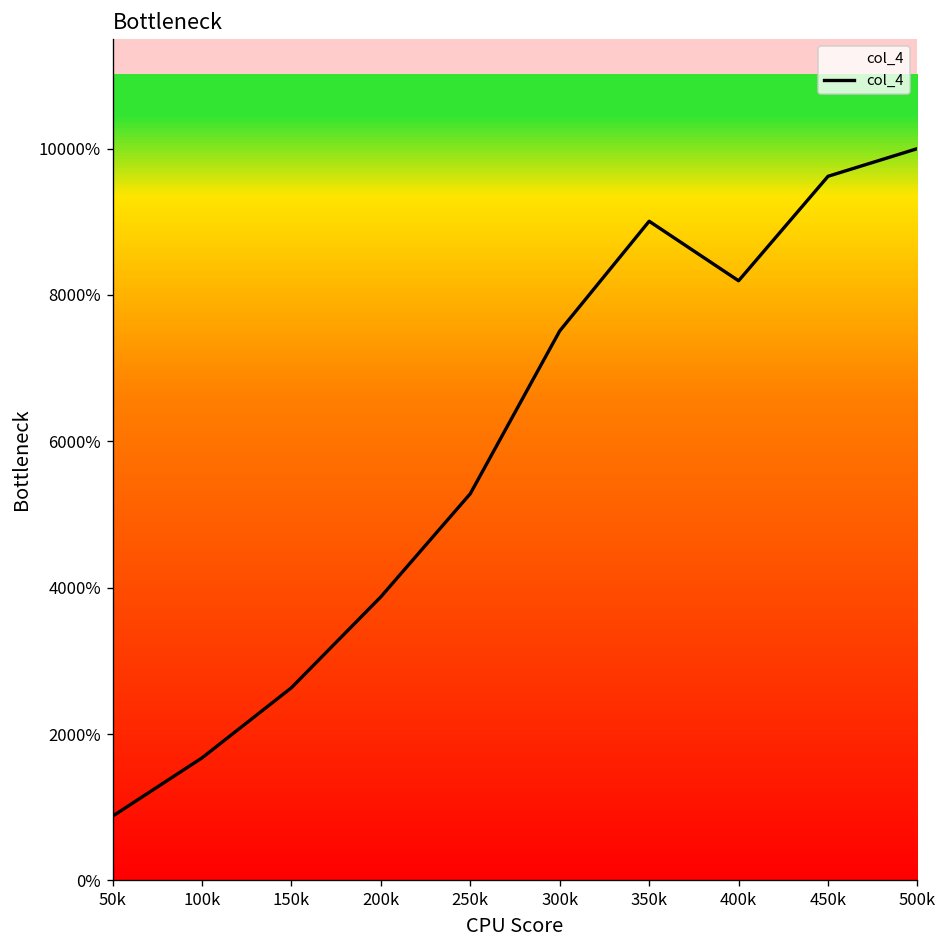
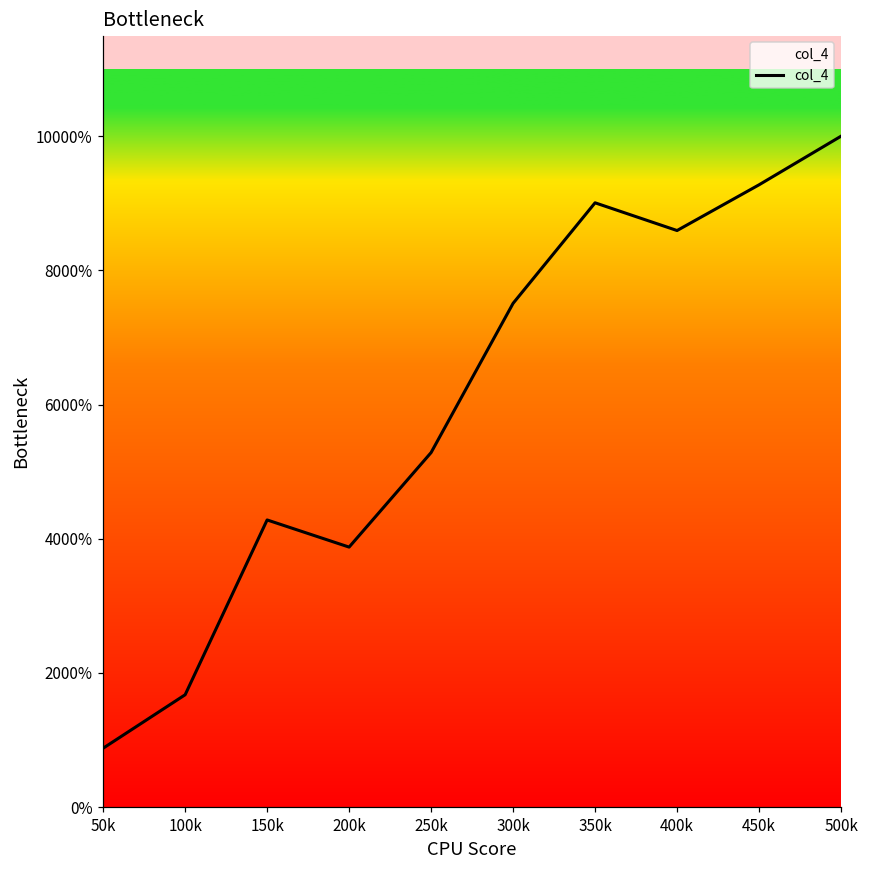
  {
    "50k": "900%",
    "100k": "1700%",
-   "150k": "2600%",
+   "150k": "4300%",
    "200k": "3900%",
    "250k": "5300%",
    "300k": "7500%",
    "350k": "9000%",
-   "400k": "8200%",
-   "450k": "9600%",
+   "400k": "8600%",
+   "450k": "9300%",
    "500k": "10000%"
  }
